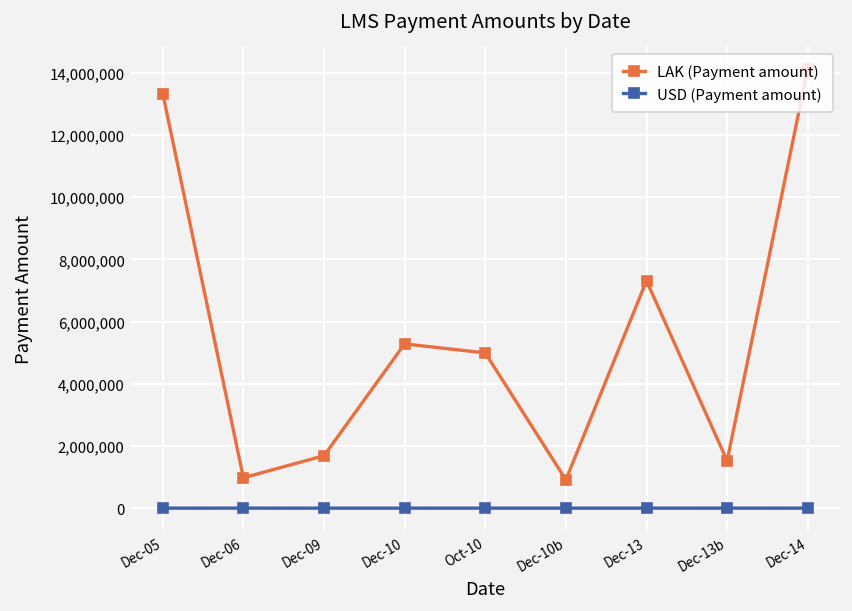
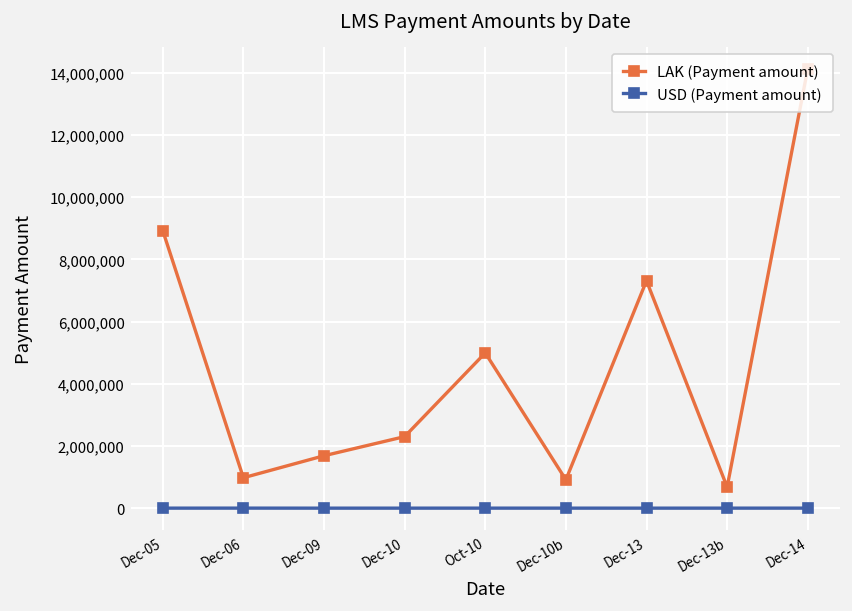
  {
    "LAK (Payment amount)": {
-     "Dec-05": "13,300,000",
+     "Dec-05": "8,900,000",
      "Dec-06": "1,000,000",
      "Dec-09": "1,700,000",
-     "Dec-10": "5,300,000",
+     "Dec-10": "2,300,000",
      "Oct-10": "5,000,000",
      "Dec-10b": "900,000",
      "Dec-13": "7,300,000",
-     "Dec-13b": "1,500,000"
+     "Dec-13b": "700,000"
    },
    "USD (Payment amount)": {
      "Dec-05": "0",
      "Dec-06": "0",
      "Dec-09": "0",
      "Dec-10": "0",
      "Oct-10": "0",
      "Dec-10b": "0",
      "Dec-13": "0",
      "Dec-13b": "0",
      "Dec-14": "0"
    }
  }
